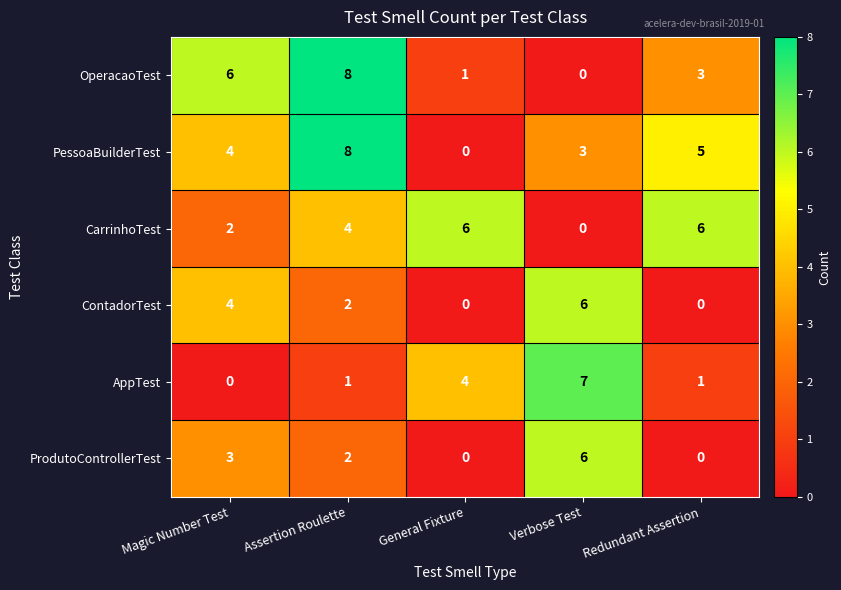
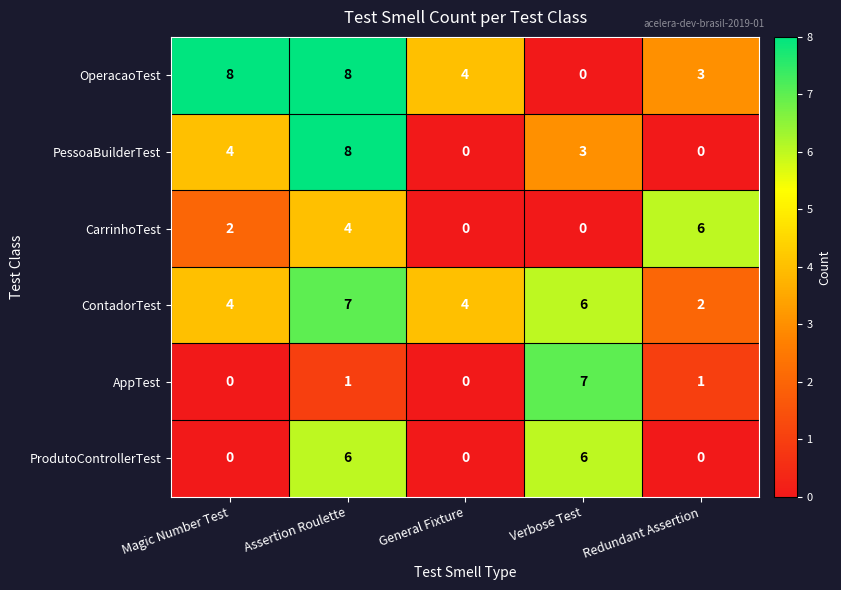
  {
    "OperacaoTest": {
-     "Magic Number Test": 6,
+     "Magic Number Test": 8,
      "Assertion Roulette": 8,
-     "General Fixture": 1,
+     "General Fixture": 4,
      "Verbose Test": 0,
      "Redundant Assertion": 3
    },
    "PessoaBuilderTest": {
      "Magic Number Test": 4,
      "Assertion Roulette": 8,
      "General Fixture": 0,
      "Verbose Test": 3,
-     "Redundant Assertion": 5
+     "Redundant Assertion": 0
    },
    "CarrinhoTest": {
      "Magic Number Test": 2,
      "Assertion Roulette": 4,
-     "General Fixture": 6,
+     "General Fixture": 0,
      "Verbose Test": 0,
      "Redundant Assertion": 6
    },
    "ContadorTest": {
      "Magic Number Test": 4,
-     "Assertion Roulette": 2,
-     "General Fixture": 0,
+     "Assertion Roulette": 7,
+     "General Fixture": 4,
      "Verbose Test": 6,
-     "Redundant Assertion": 0
+     "Redundant Assertion": 2
    },
    "AppTest": {
      "Magic Number Test": 0,
      "Assertion Roulette": 1,
-     "General Fixture": 4,
+     "General Fixture": 0,
      "Verbose Test": 7,
      "Redundant Assertion": 1
    },
    "ProdutoControllerTest": {
-     "Magic Number Test": 3,
-     "Assertion Roulette": 2,
+     "Magic Number Test": 0,
+     "Assertion Roulette": 6,
      "General Fixture": 0,
      "Verbose Test": 6,
      "Redundant Assertion": 0
    }
  }
